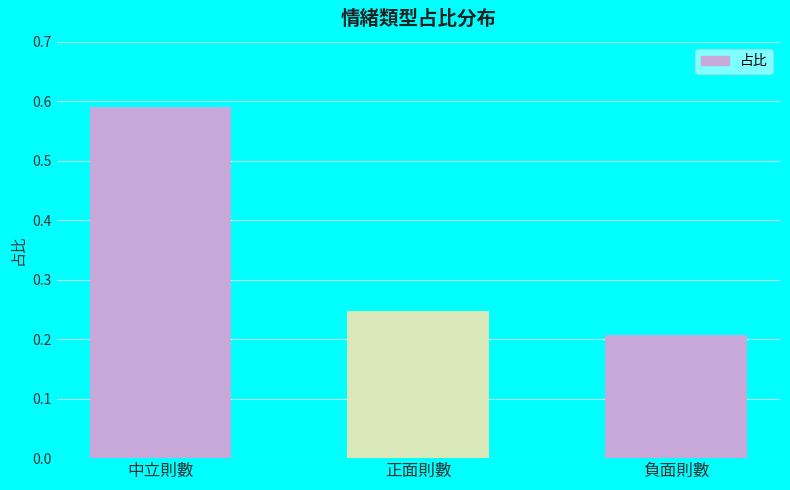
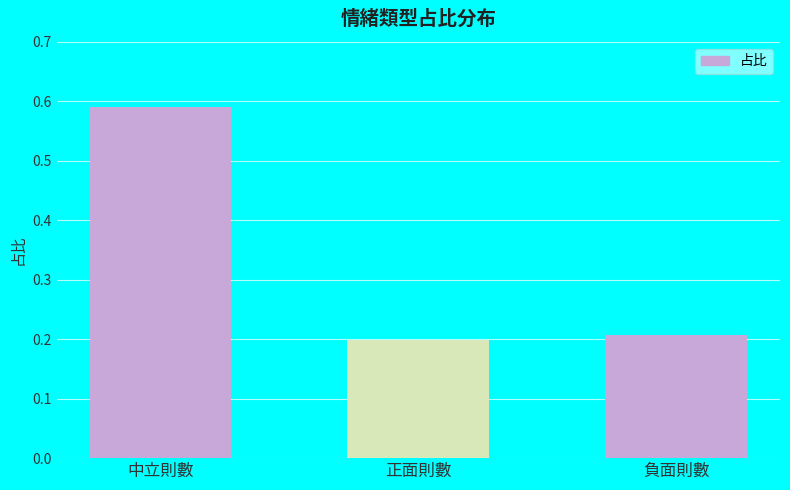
  {
    "中立則數": 0.59,
-   "正面則數": 0.25,
+   "正面則數": 0.20,
    "負面則數": 0.21
  }
